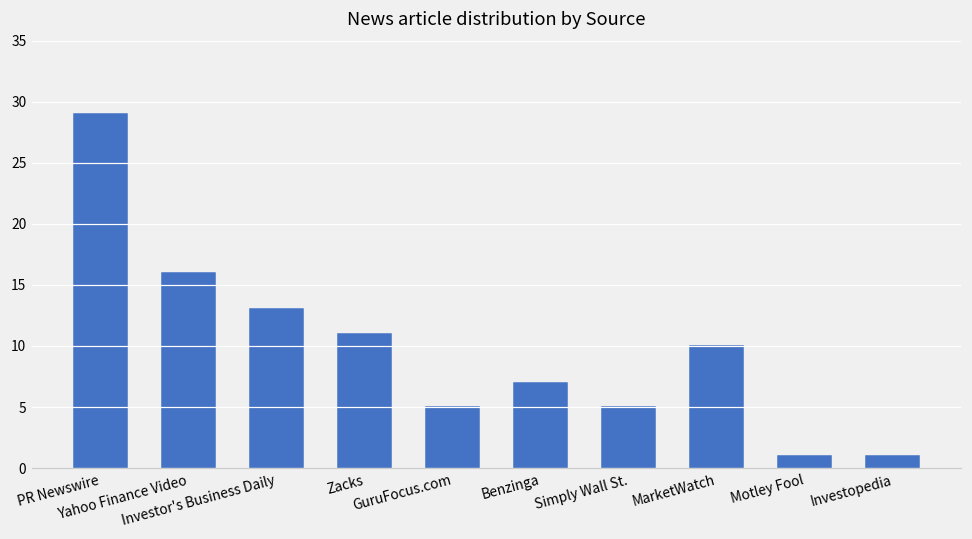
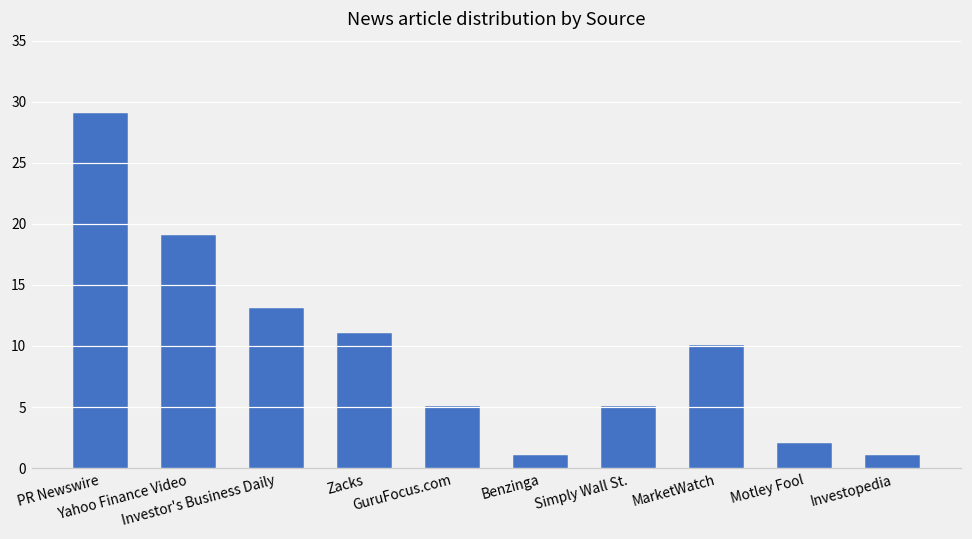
  {
    "PR Newswire": 29,
-   "Yahoo Finance Video": 16,
+   "Yahoo Finance Video": 19,
    "Investor's Business Daily": 13,
    "Zacks": 11,
    "GuruFocus.com": 5,
-   "Benzinga": 7,
+   "Benzinga": 1,
    "Simply Wall St.": 5,
    "MarketWatch": 10,
-   "Motley Fool": 1,
+   "Motley Fool": 2,
    "Investopedia": 1
  }
